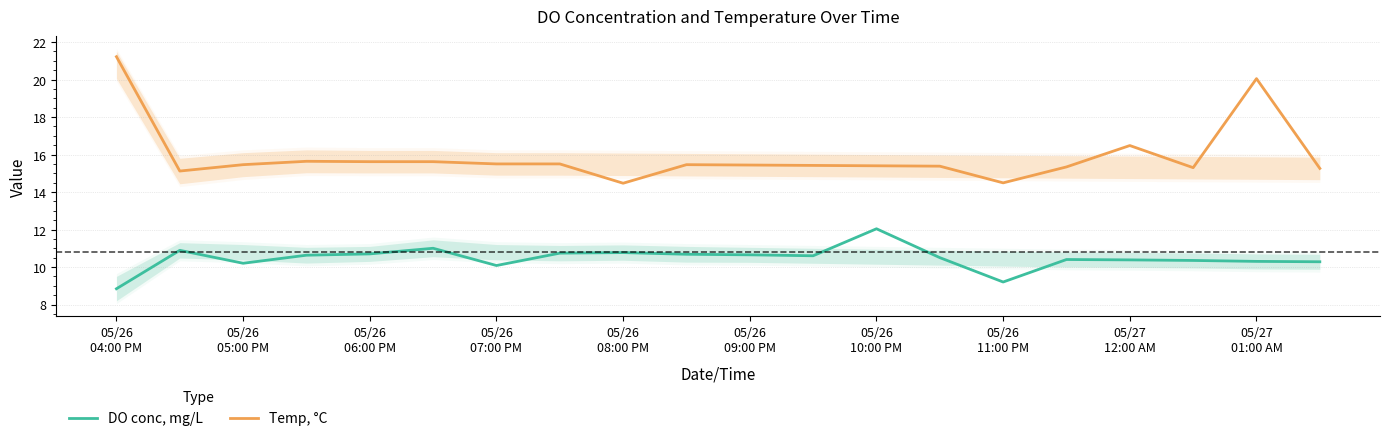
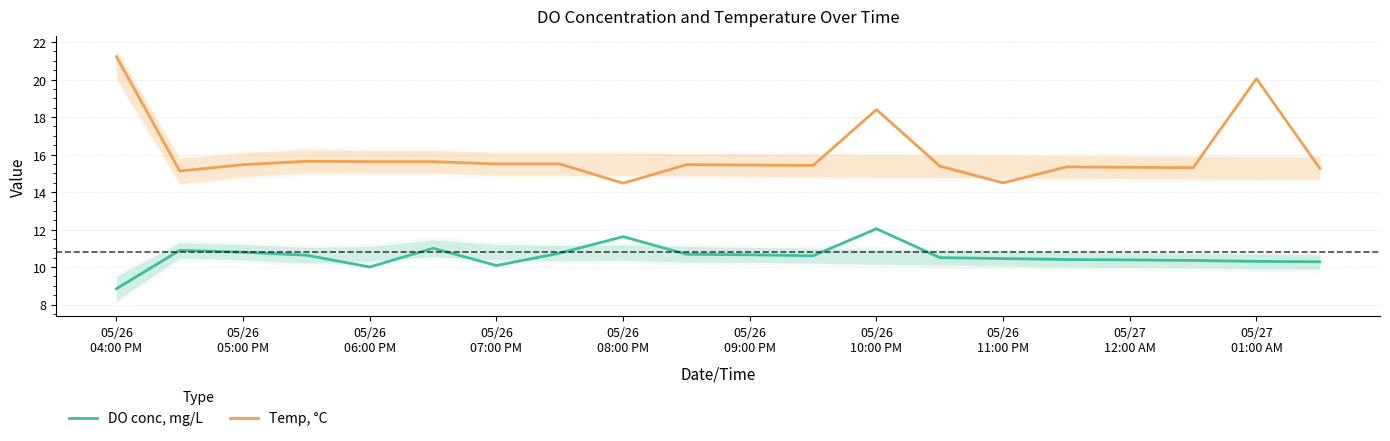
  {
    "DO conc, mg/L": {
      "05/26 04:00 PM": 8.8,
-     "05/26 05:00 PM": 10.2,
-     "05/26 06:00 PM": 10.7,
+     "05/26 05:00 PM": 10.8,
+     "05/26 06:00 PM": 10.0,
      "05/26 07:00 PM": 10.1,
-     "05/26 08:00 PM": 10.8,
+     "05/26 08:00 PM": 11.6,
      "05/26 09:00 PM": 10.7,
      "05/26 10:00 PM": 12.0,
-     "05/26 11:00 PM": 9.2,
+     "05/26 11:00 PM": 10.5,
      "05/27 12:00 AM": 10.4,
      "05/27 01:00 AM": 10.3
    },
    "Temp, °C": {
      "05/26 04:00 PM": 21.2,
      "05/26 05:00 PM": 15.5,
      "05/26 06:00 PM": 15.6,
      "05/26 07:00 PM": 15.5,
      "05/26 08:00 PM": 14.5,
      "05/26 09:00 PM": 15.4,
-     "05/26 10:00 PM": 15.4,
+     "05/26 10:00 PM": 18.4,
      "05/26 11:00 PM": 14.5,
-     "05/27 12:00 AM": 16.5,
+     "05/27 12:00 AM": 15.3,
      "05/27 01:00 AM": 20.1
    }
  }
